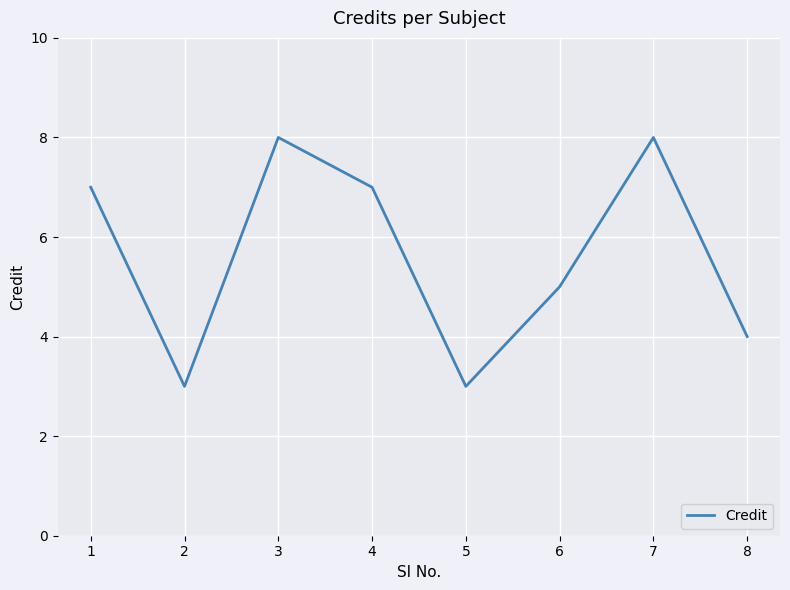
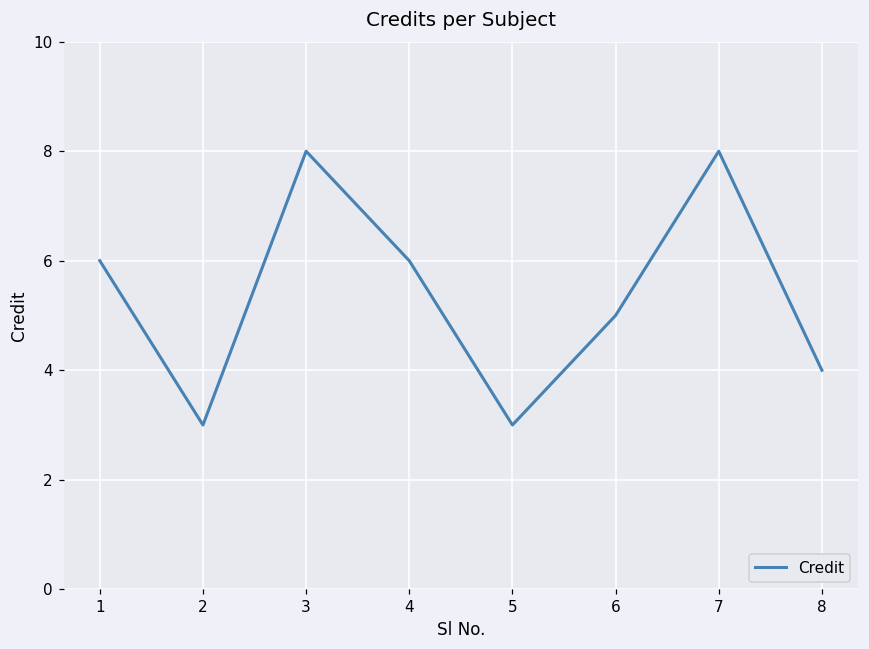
  {
-   "1": 7,
+   "1": 6,
    "2": 3,
    "3": 8,
-   "4": 7,
+   "4": 6,
    "5": 3,
    "6": 5,
    "7": 8,
    "8": 4
  }
